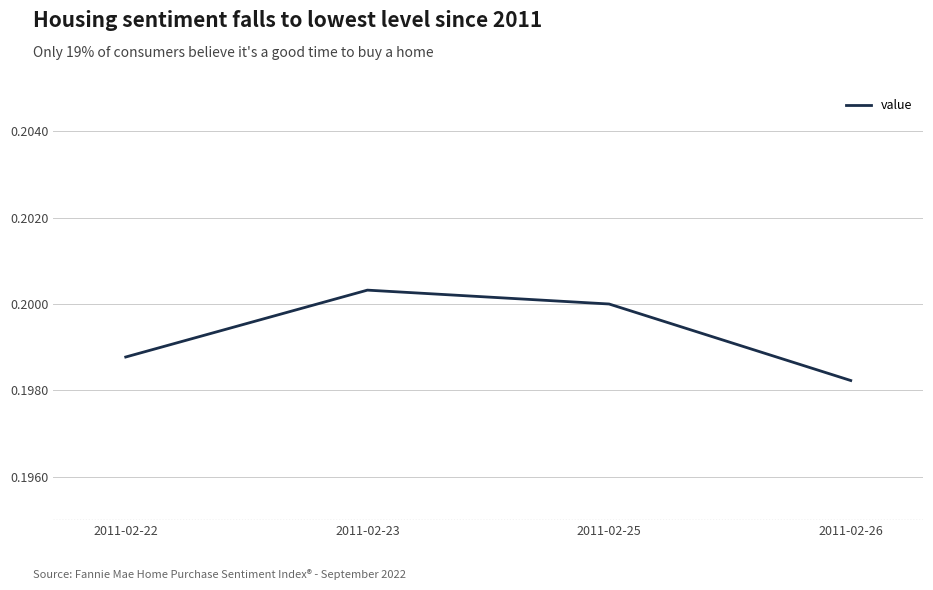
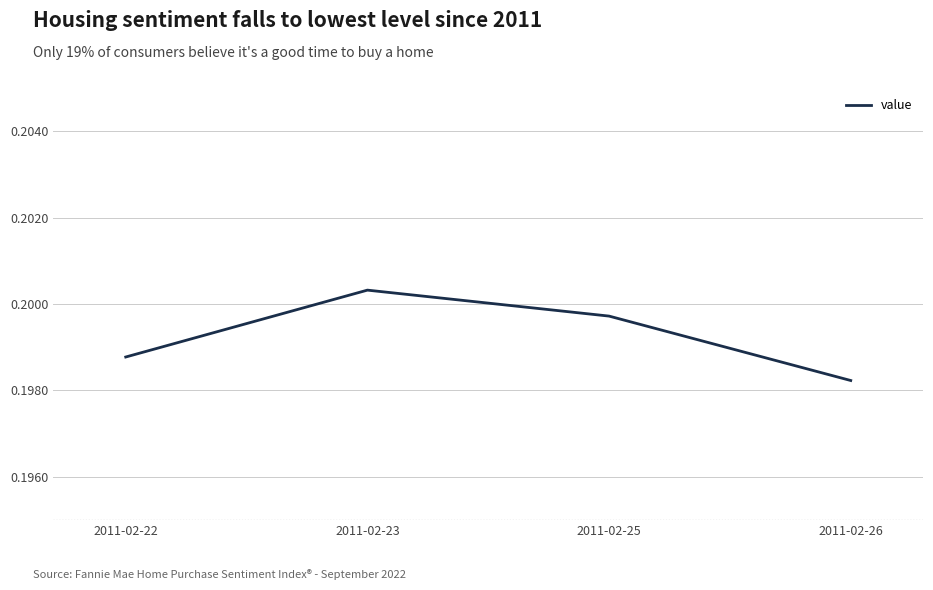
  {
    "2011-02-22": 0.1988,
    "2011-02-23": 0.2003,
-   "2011-02-25": 0.2000,
+   "2011-02-25": 0.1997,
    "2011-02-26": 0.1982
  }
